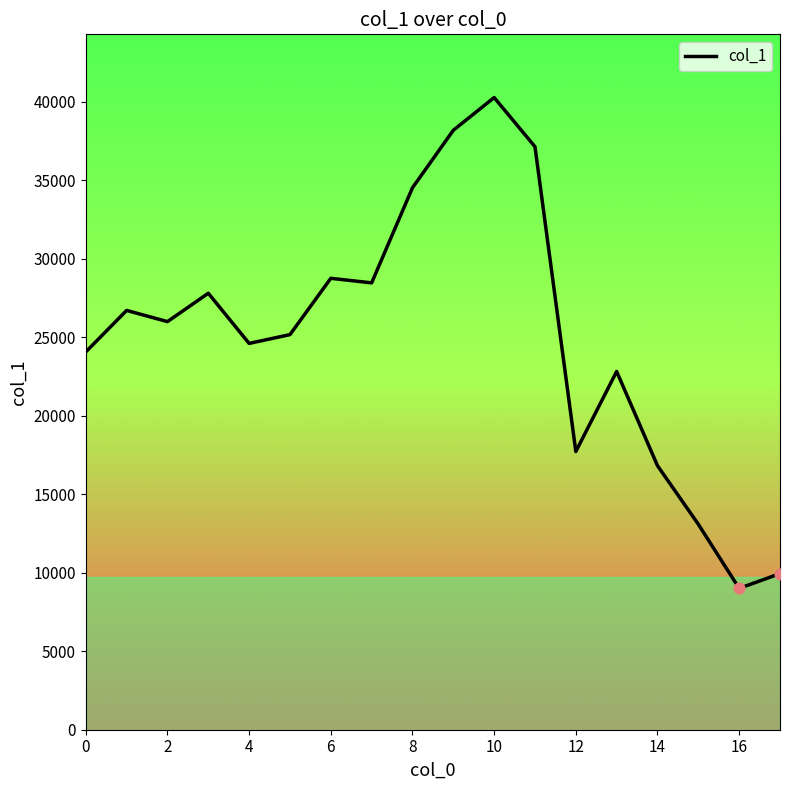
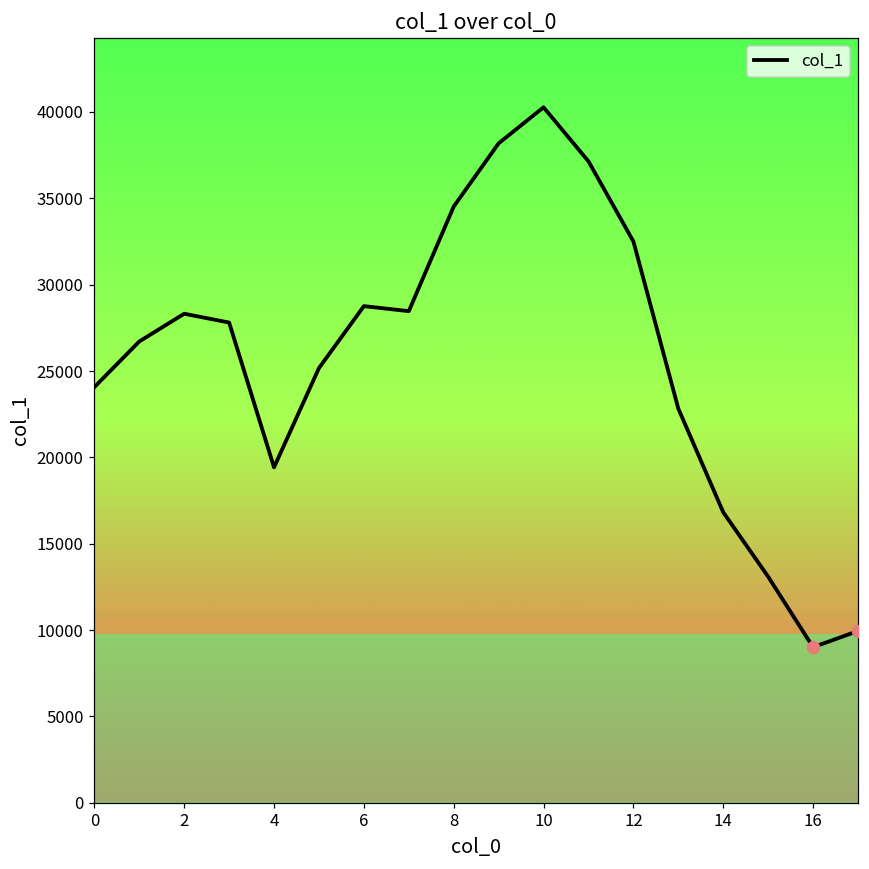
  {
    "col_1": {
      "0": 24100,
-     "2": 26000,
-     "4": 24600,
+     "2": 28300,
+     "4": 19400,
      "6": 28800,
      "8": 34500,
      "10": 40300,
-     "12": 17700,
+     "12": 32500,
      "14": 16800
    }
  }
